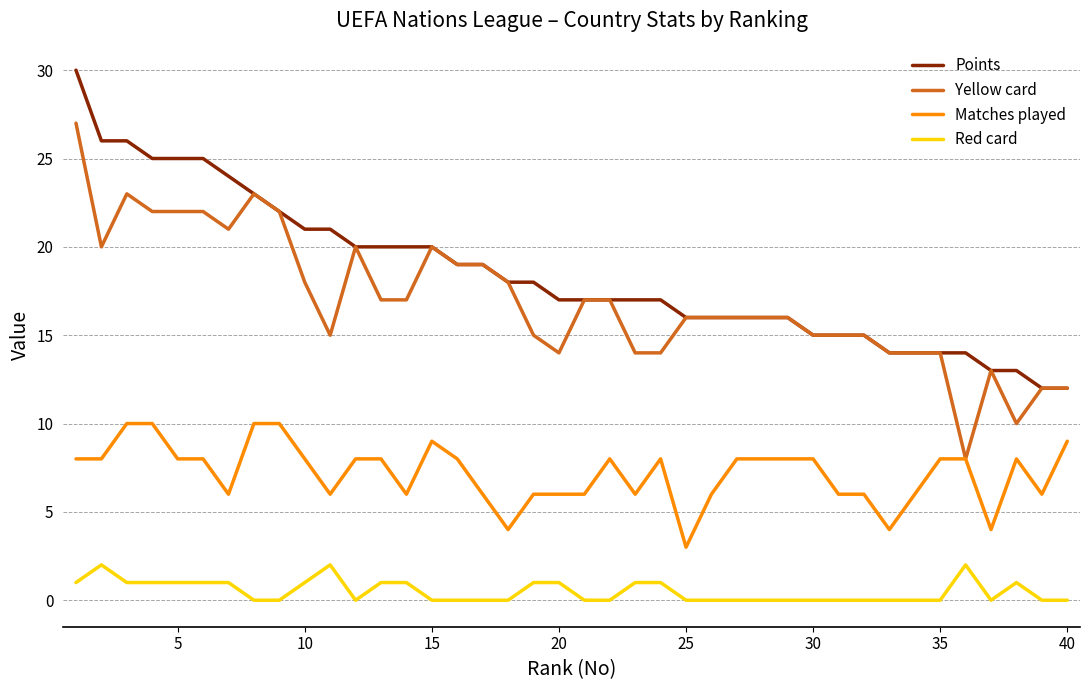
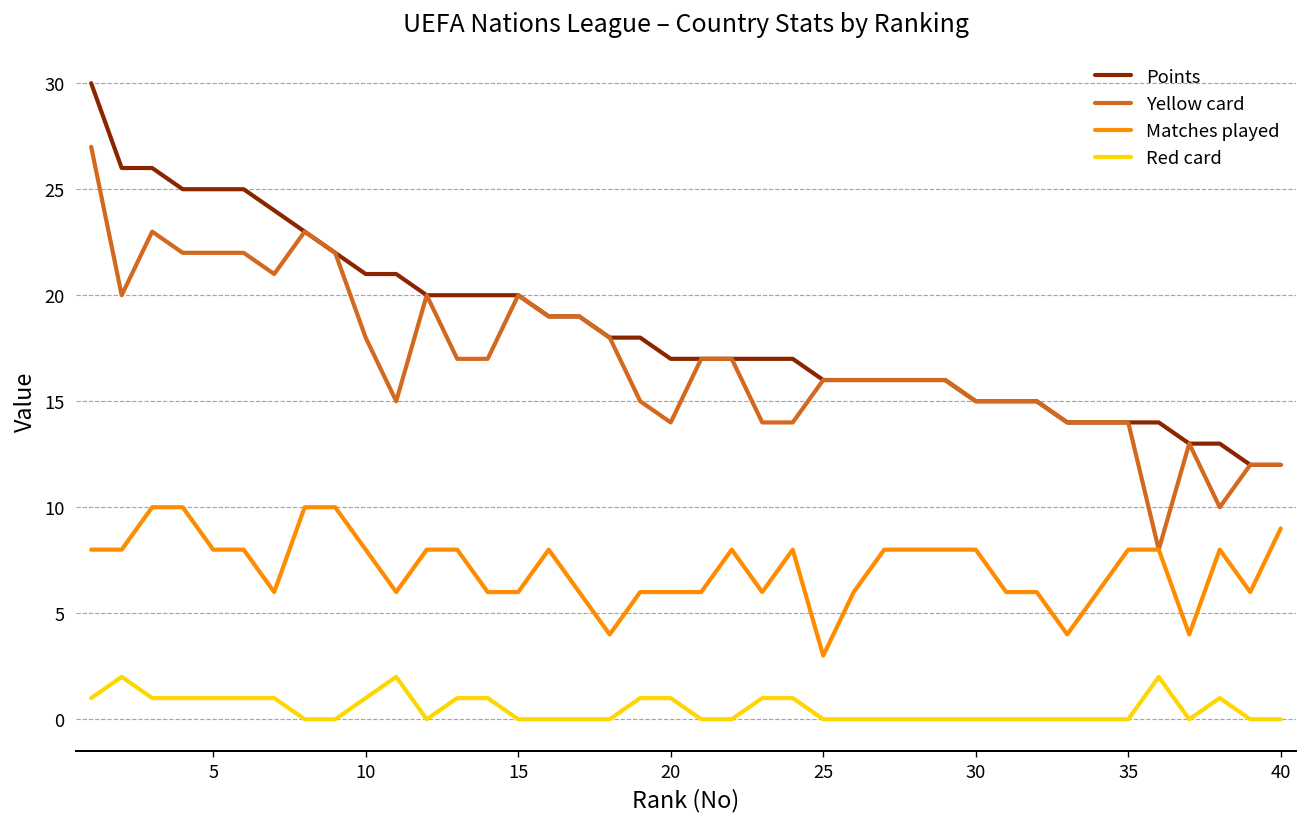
  {
    "Points": {
      "5": 25,
      "10": 21,
      "20": 17
    },
    "Yellow card": {
      "5": 22,
      "10": 18,
      "20": 14
    },
    "Matches played": {
      "5": 8,
      "10": 8,
-     "15": 9,
+     "15": 6,
      "20": 6,
      "25": 3,
      "30": 8,
      "35": 8,
      "40": 9
    },
    "Red card": {
      "5": 1,
      "10": 1,
      "15": 0,
      "20": 1,
      "25": 0,
      "30": 0,
      "35": 0,
      "40": 0
    }
  }
